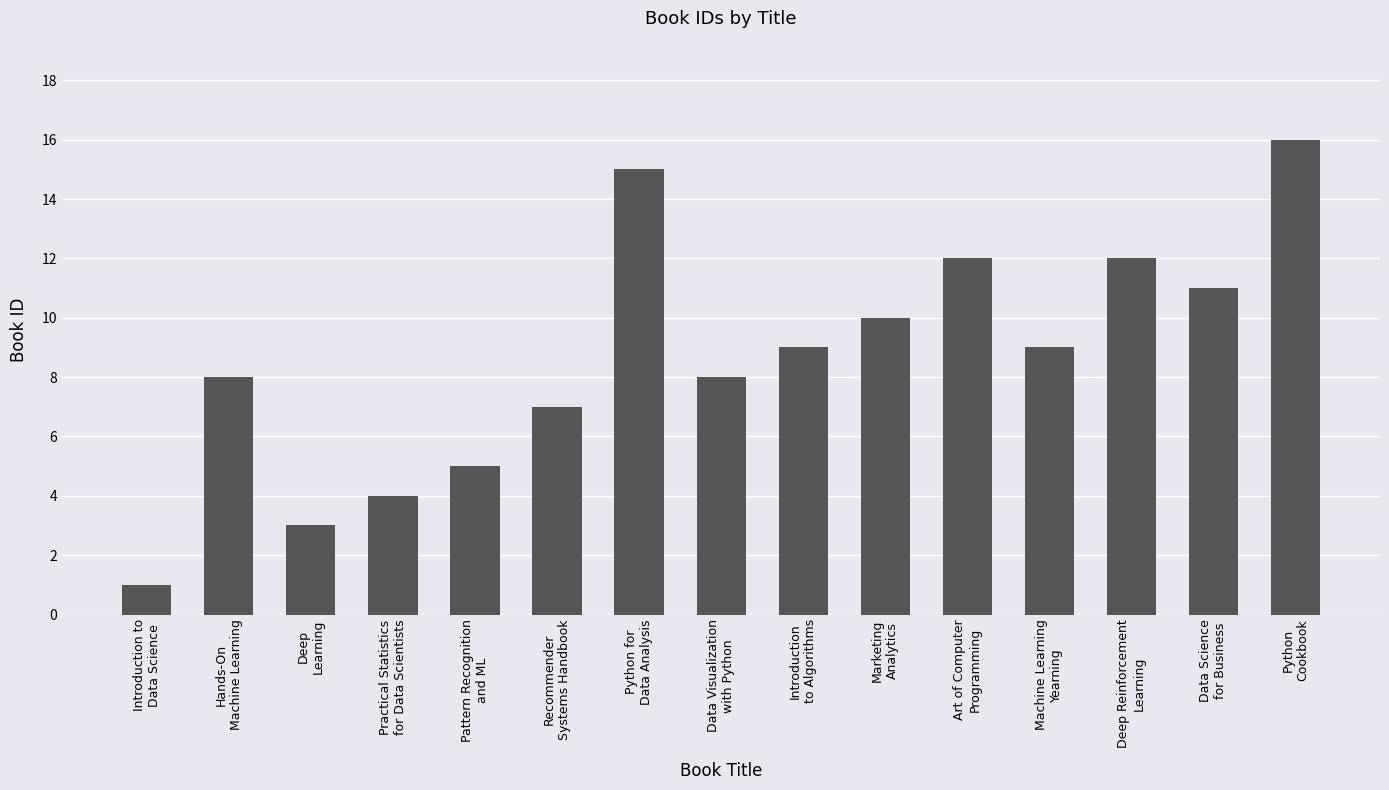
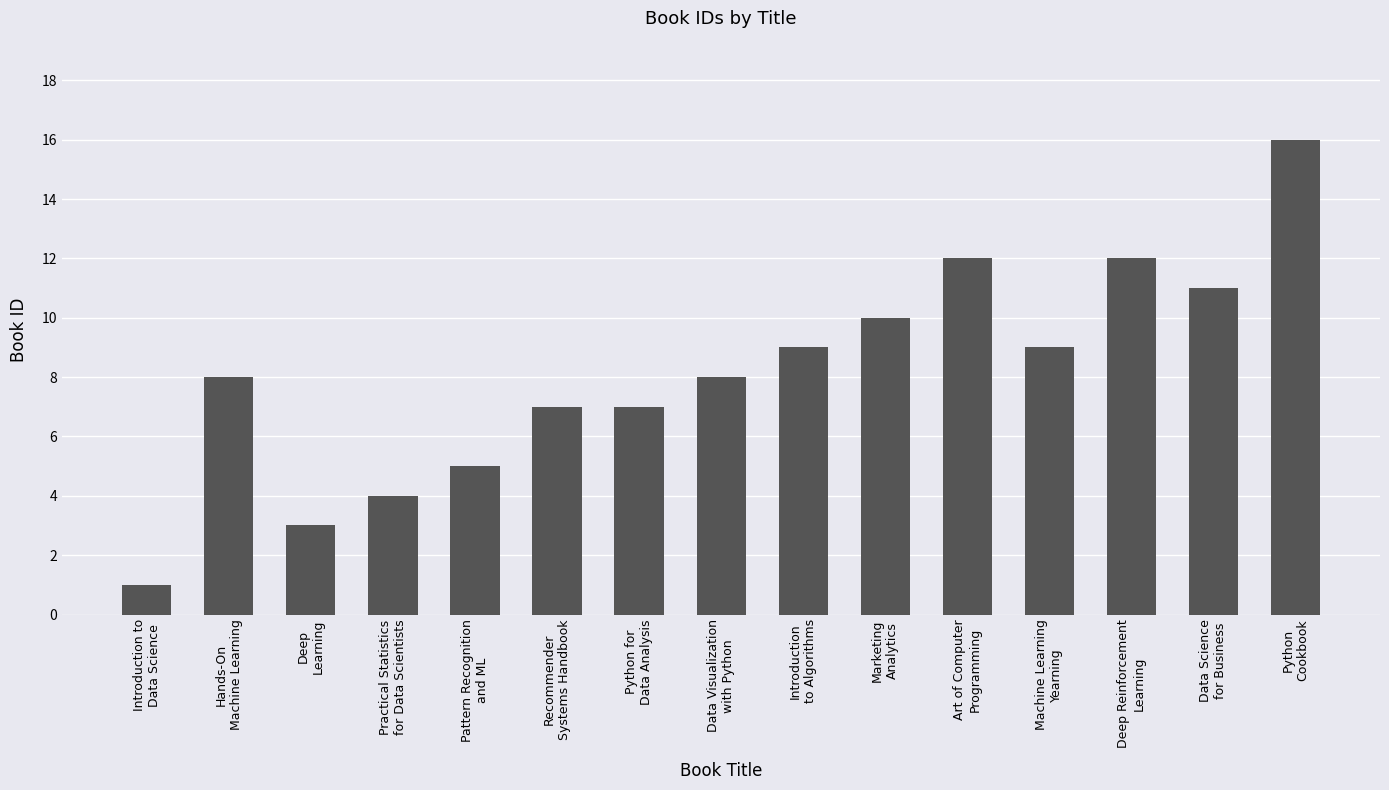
  {
    "Introduction to Data Science": 1,
    "Hands-On Machine Learning": 8,
    "Deep Learning": 3,
    "Practical Statistics for Data Scientists": 4,
    "Pattern Recognition and ML": 5,
    "Recommender Systems Handbook": 7,
-   "Python for Data Analysis": 15,
+   "Python for Data Analysis": 7,
    "Data Visualization with Python": 8,
    "Introduction to Algorithms": 9,
    "Marketing Analytics": 10,
    "Art of Computer Programming": 12,
    "Machine Learning Yearning": 9,
    "Deep Reinforcement Learning": 12,
    "Data Science for Business": 11,
    "Python Cookbook": 16
  }
